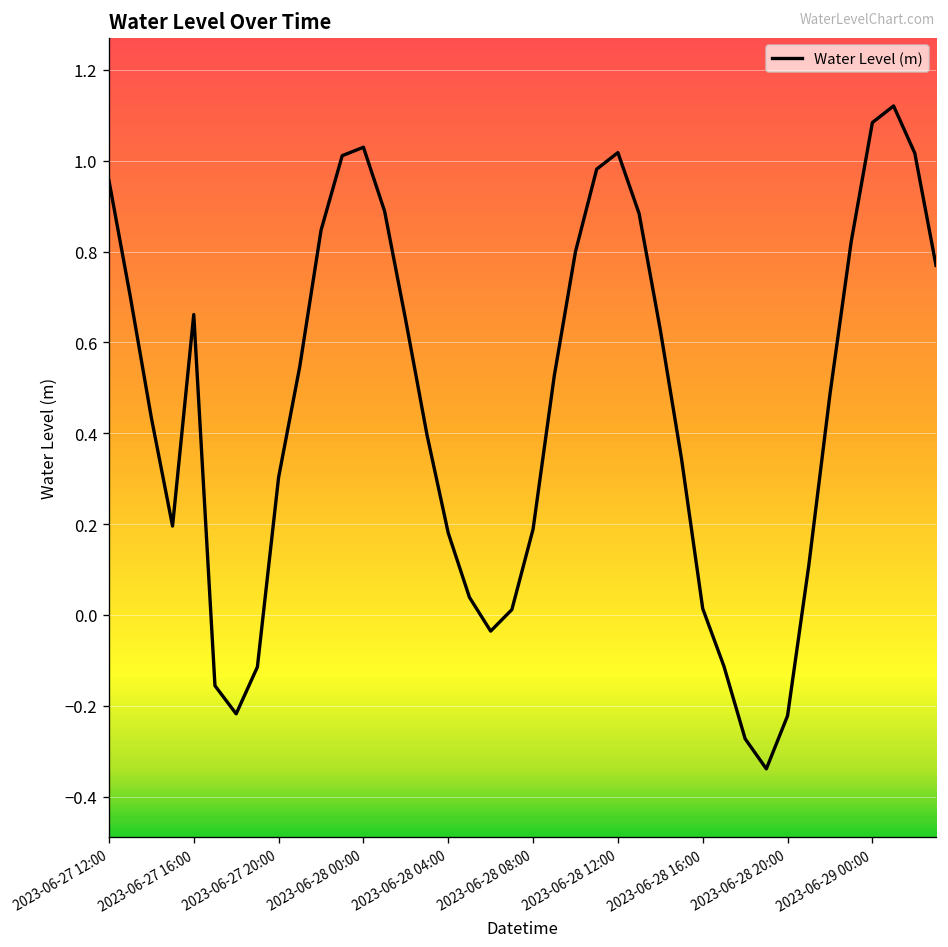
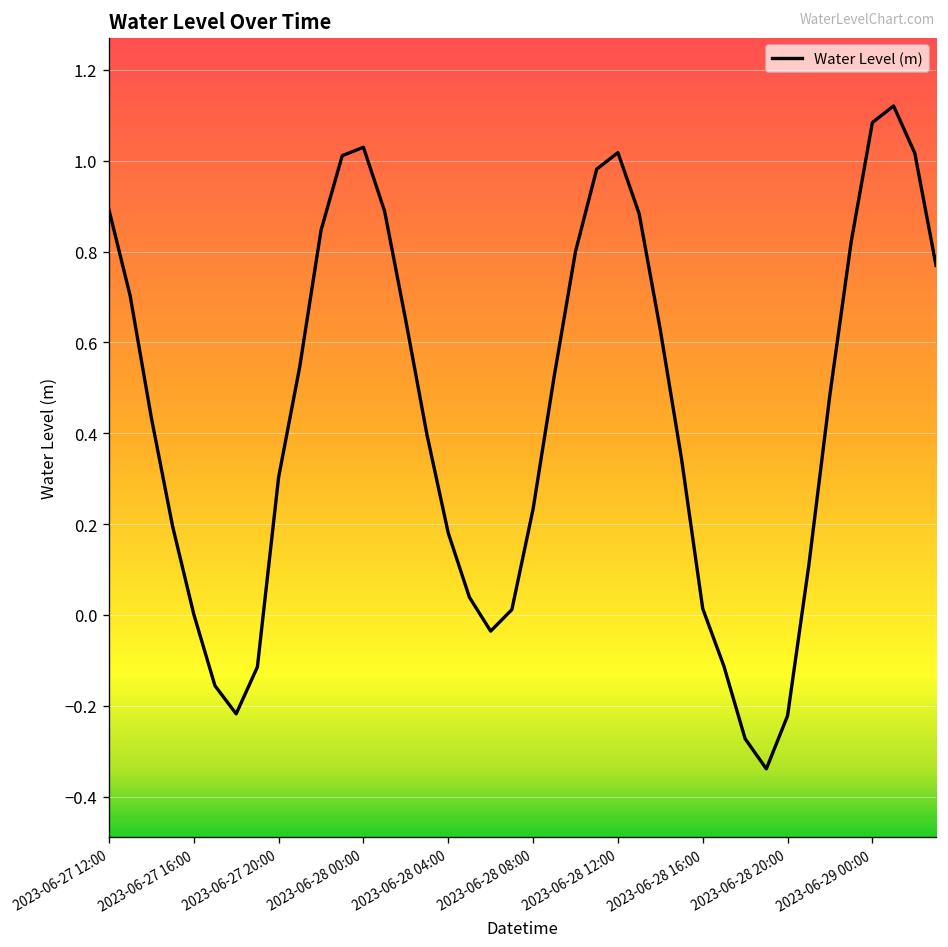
  {
-   "2023-06-27 12:00": 0.96,
-   "2023-06-27 16:00": 0.66,
+   "2023-06-27 12:00": 0.89,
+   "2023-06-27 16:00": 0.00,
    "2023-06-27 20:00": 0.30,
    "2023-06-28 00:00": 1.03,
    "2023-06-28 04:00": 0.18,
-   "2023-06-28 08:00": 0.19,
+   "2023-06-28 08:00": 0.23,
    "2023-06-28 12:00": 1.02,
    "2023-06-28 16:00": 0.01,
    "2023-06-28 20:00": -0.22,
    "2023-06-29 00:00": 1.08
  }
